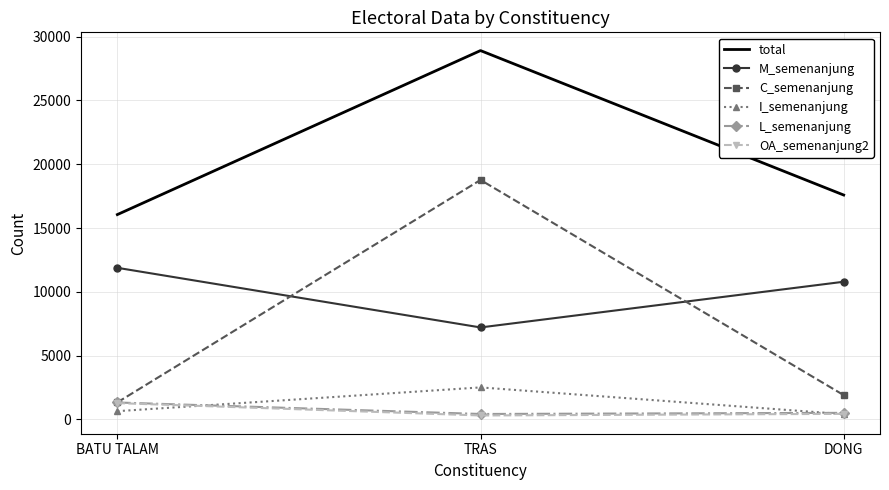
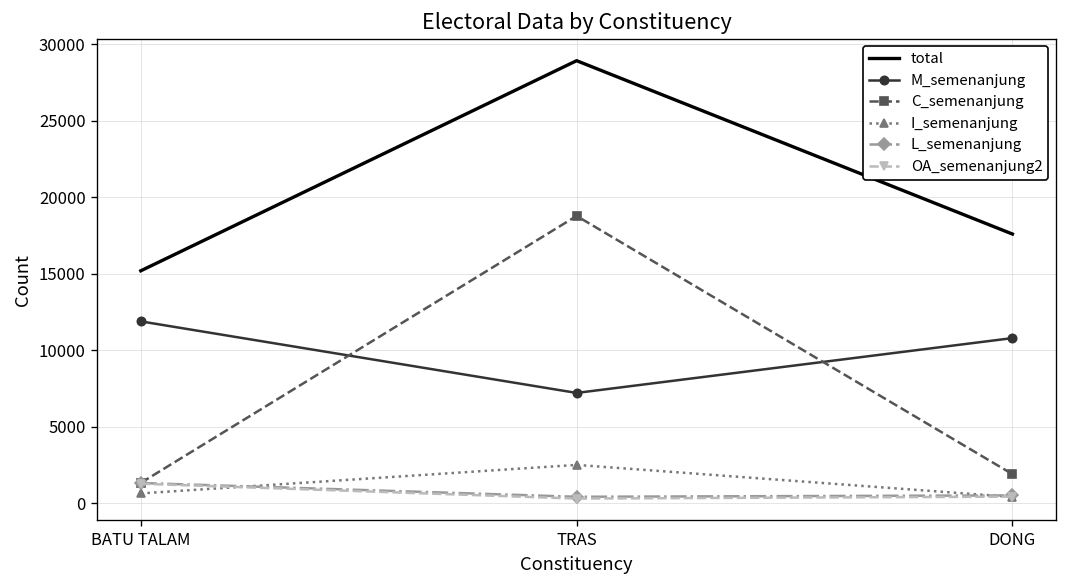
  {
    "total": {
-     "BATU TALAM": 16100,
+     "BATU TALAM": 15200,
      "TRAS": 28900,
      "DONG": 17600
    }
  }
